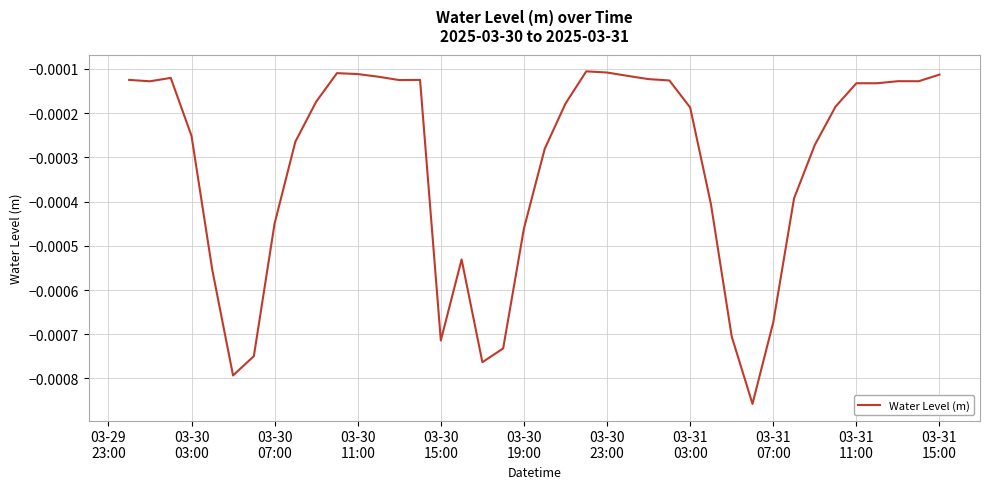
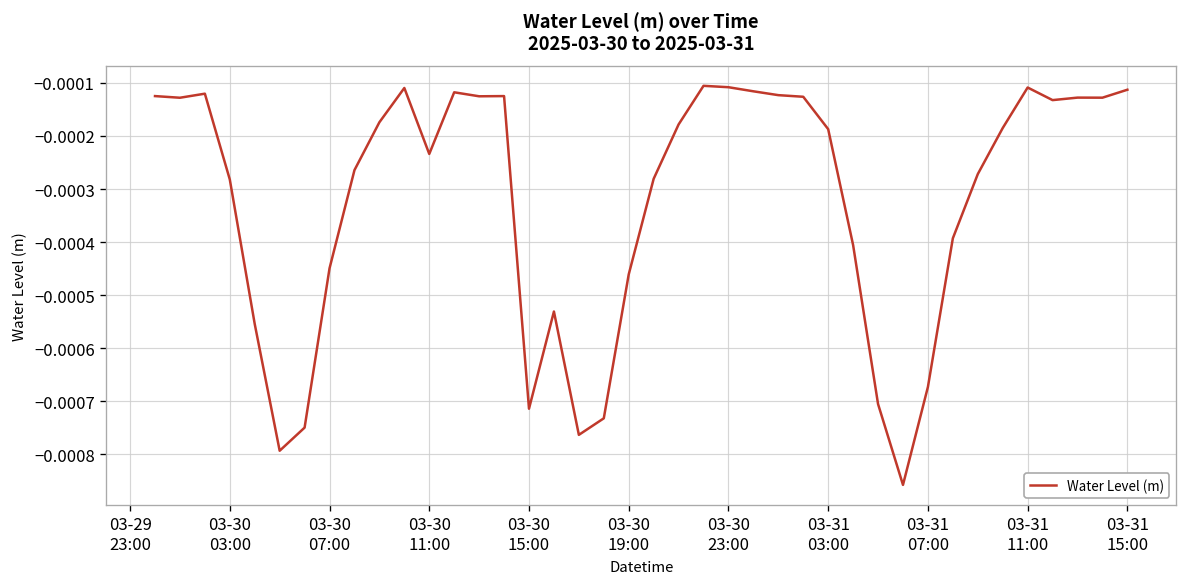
  {
-   "03-30 03:00": -0.00025,
+   "03-30 03:00": -0.00028,
    "03-30 07:00": -0.00045,
-   "03-30 11:00": -0.00011,
+   "03-30 11:00": -0.00023,
    "03-30 15:00": -0.00071,
    "03-30 19:00": -0.00046,
    "03-30 23:00": -0.00011,
    "03-31 03:00": -0.00019,
    "03-31 07:00": -0.00067,
-   "03-31 11:00": -0.00013,
+   "03-31 11:00": -0.00011,
    "03-31 15:00": -0.00011
  }
